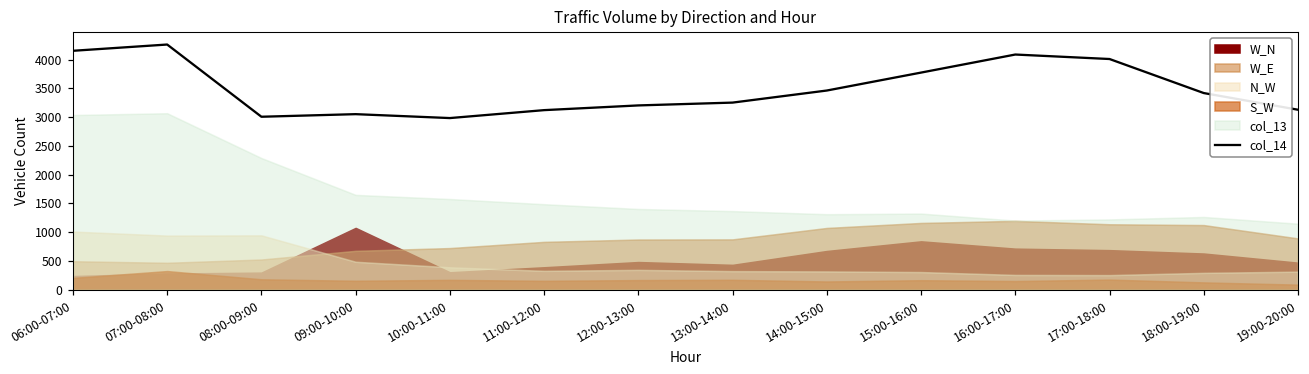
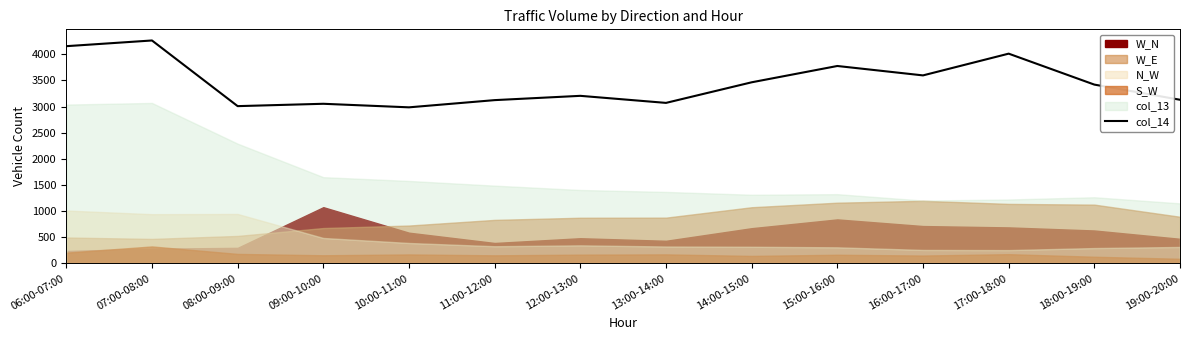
  {
    "col_14": {
      "06:00-07:00": 4200,
      "07:00-08:00": 4300,
      "08:00-09:00": 3000,
      "09:00-10:00": 3100,
      "10:00-11:00": 3000,
      "11:00-12:00": 3100,
      "12:00-13:00": 3200,
-     "13:00-14:00": 3300,
+     "13:00-14:00": 3100,
      "14:00-15:00": 3500,
      "15:00-16:00": 3800,
-     "16:00-17:00": 4100,
+     "16:00-17:00": 3600,
      "17:00-18:00": 4000,
      "18:00-19:00": 3400,
      "19:00-20:00": 3100
    },
    "W_N": {
      "08:00-09:00": 300,
      "09:00-10:00": 1100,
-     "10:00-11:00": 300,
+     "10:00-11:00": 600,
      "11:00-12:00": 400,
      "12:00-13:00": 500,
      "13:00-14:00": 400,
      "14:00-15:00": 700,
      "15:00-16:00": 800,
      "16:00-17:00": 700,
      "17:00-18:00": 700,
      "18:00-19:00": 600,
      "19:00-20:00": 500
    }
  }
